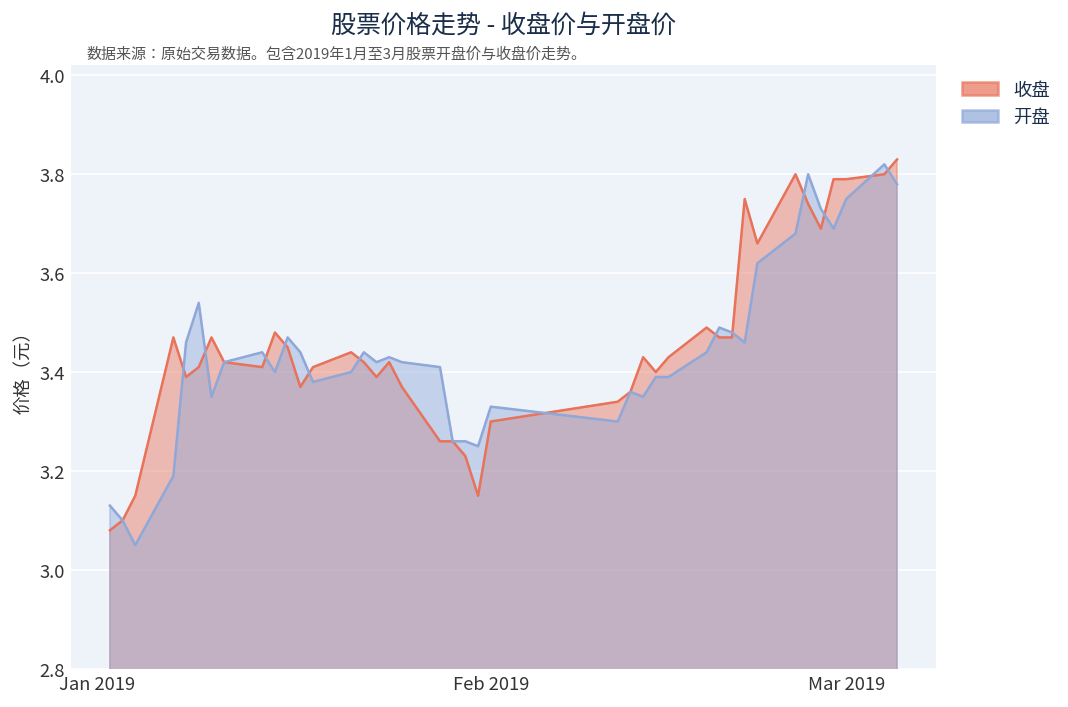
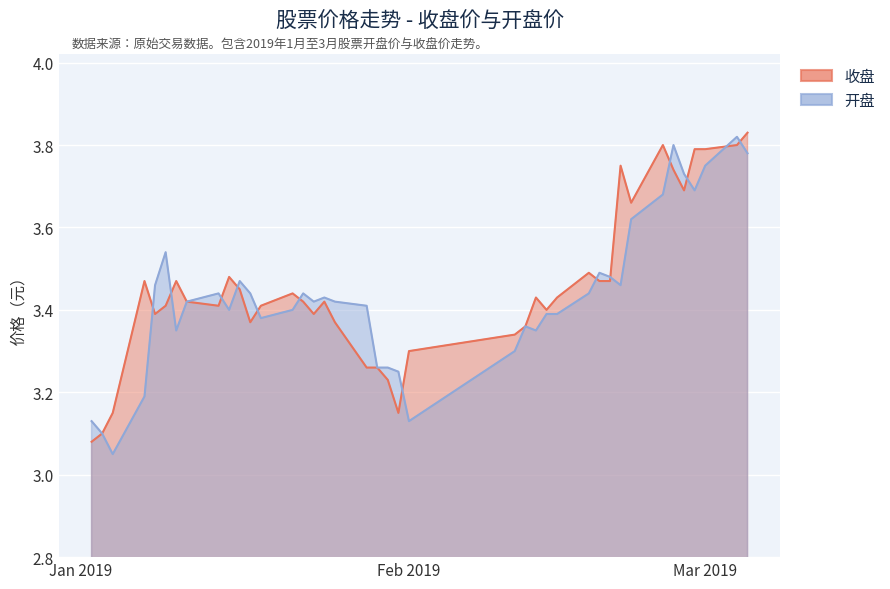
  {
    "收盘": {
      "Feb 2019": 3.30,
      "Mar 2019": 3.79
    },
    "开盘": {
-     "Feb 2019": 3.33,
+     "Feb 2019": 3.13,
      "Mar 2019": 3.75
    }
  }
